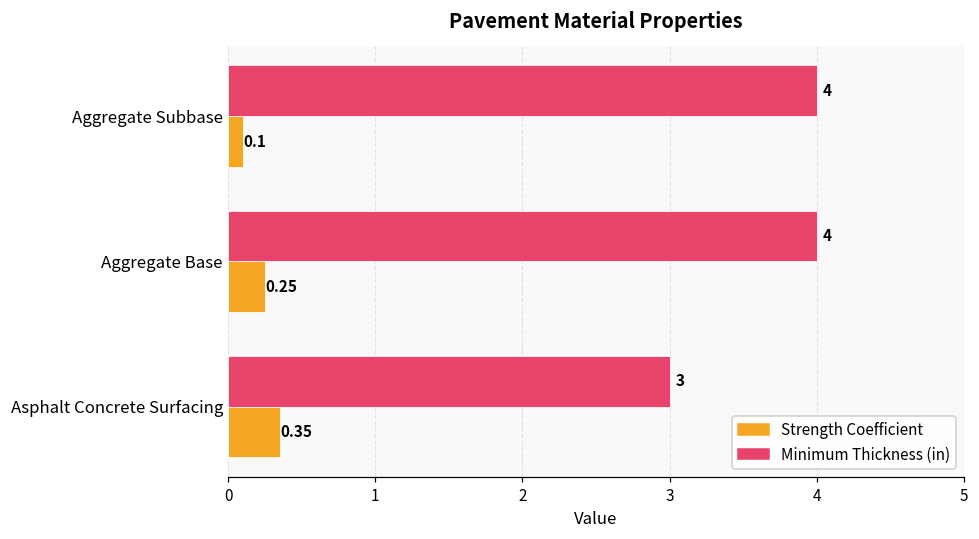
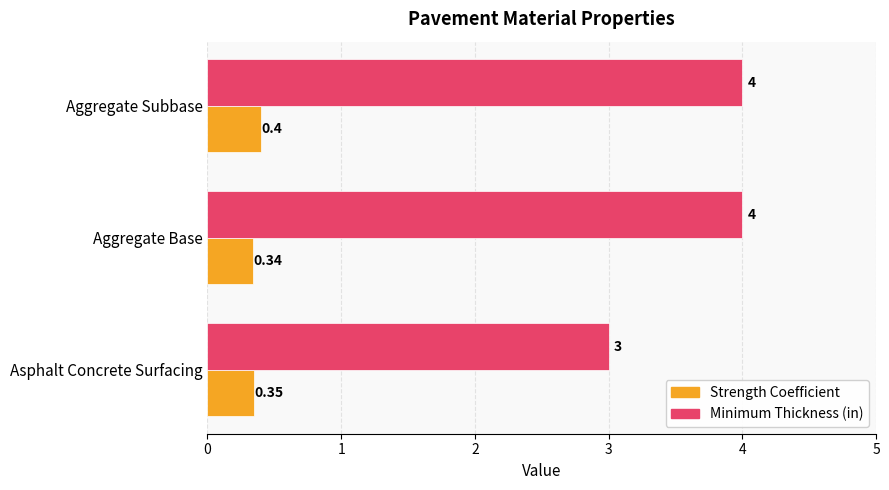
  {
    "Strength Coefficient": {
-     "Aggregate Subbase": 0.1,
-     "Aggregate Base": 0.25,
+     "Aggregate Subbase": 0.4,
+     "Aggregate Base": 0.34,
      "Asphalt Concrete Surfacing": 0.35
    },
    "Minimum Thickness (in)": {
      "Aggregate Subbase": 4,
      "Aggregate Base": 4,
      "Asphalt Concrete Surfacing": 3
    }
  }
